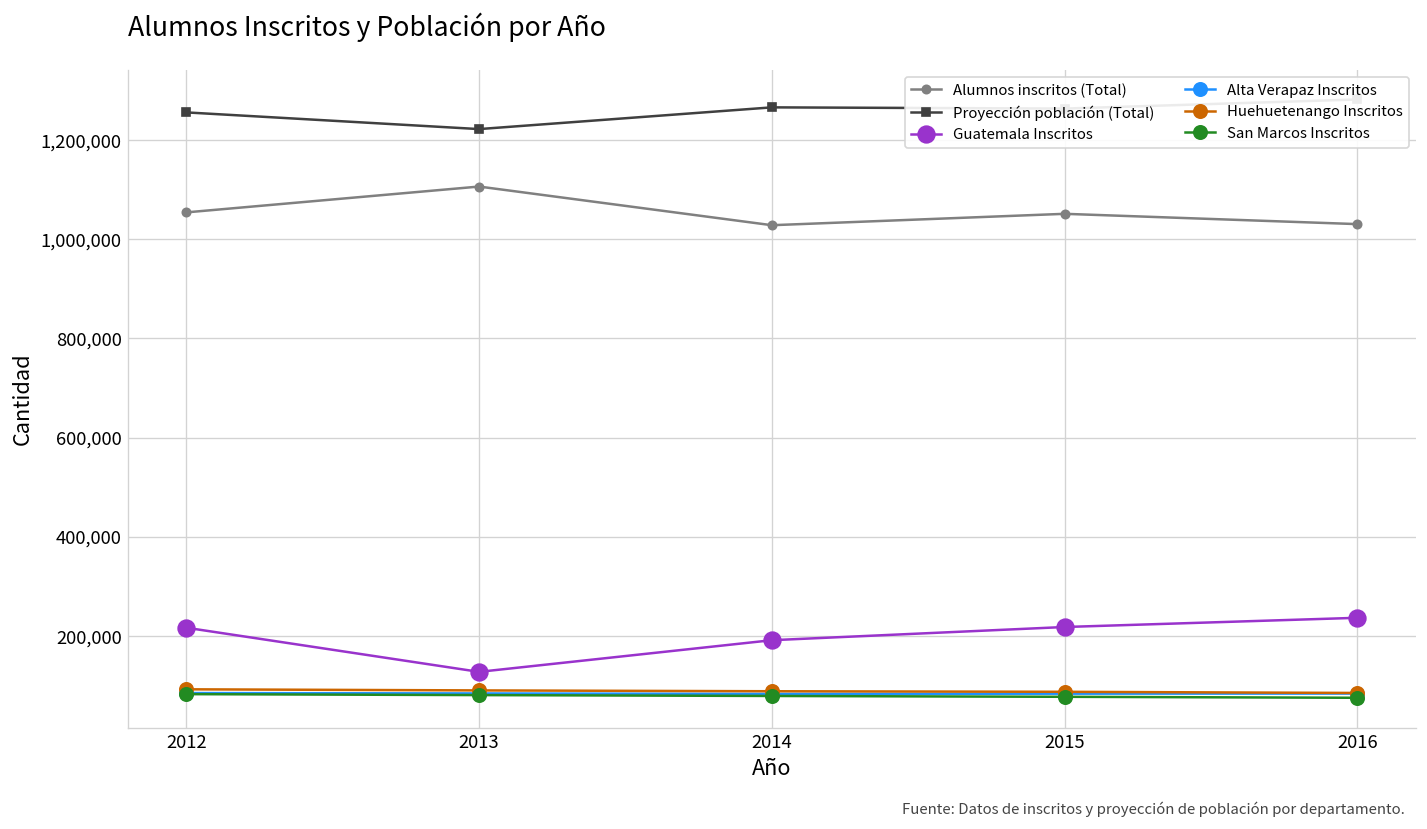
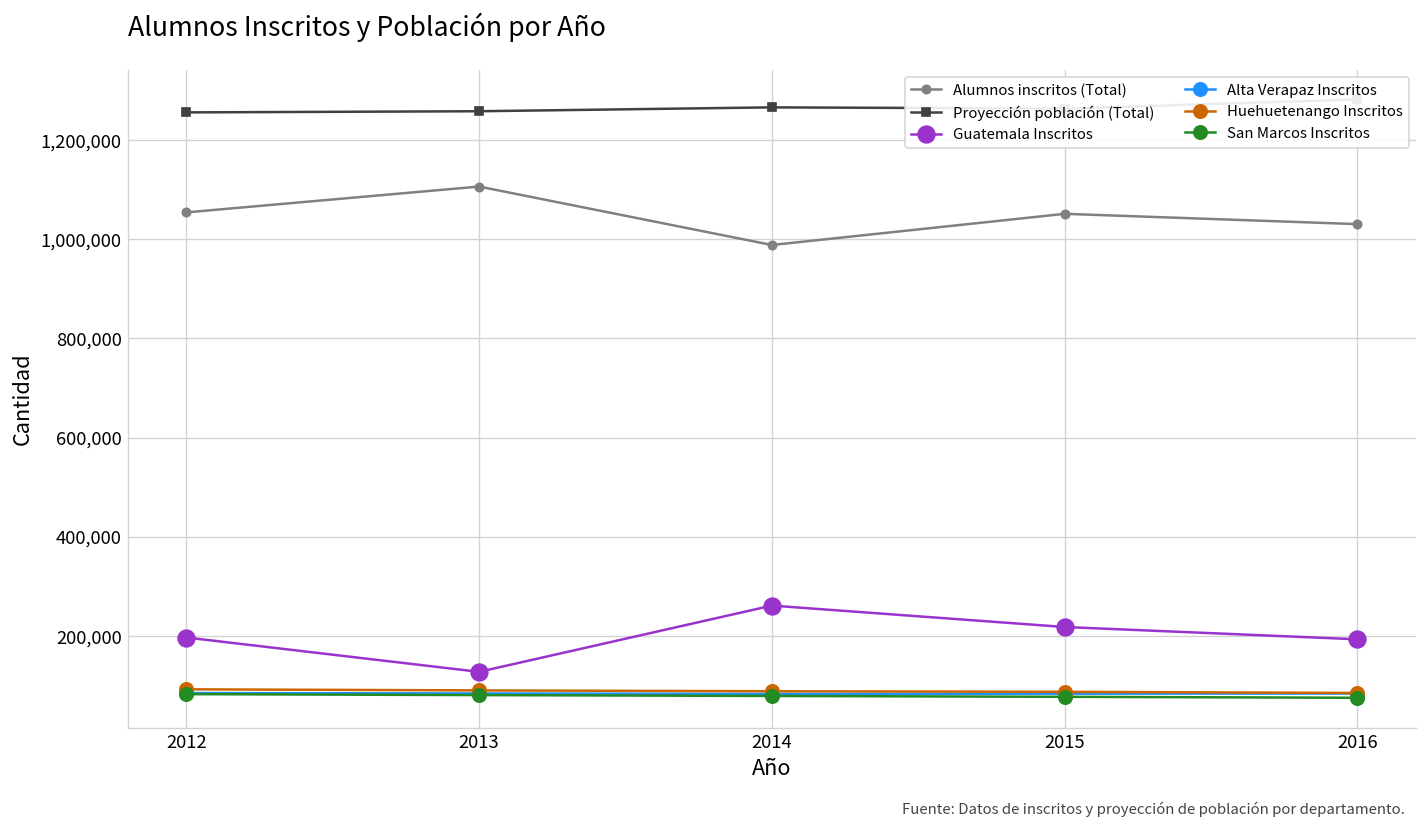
  {
    "Alumnos inscritos (Total)": {
      "2012": "1,050,000",
      "2013": "1,110,000",
-     "2014": "1,030,000",
+     "2014": "990,000",
      "2015": "1,050,000",
      "2016": "1,030,000"
    },
    "Proyección población (Total)": {
      "2012": "1,260,000",
-     "2013": "1,220,000",
+     "2013": "1,260,000",
      "2014": "1,270,000"
    },
    "Guatemala Inscritos": {
-     "2012": "220,000",
+     "2012": "200,000",
      "2013": "130,000",
-     "2014": "190,000",
+     "2014": "260,000",
      "2015": "220,000",
-     "2016": "240,000"
+     "2016": "190,000"
    },
    "Huehuetenango Inscritos": {
      "2012": "90,000"
    },
    "San Marcos Inscritos": {
      "2015": "80,000",
      "2016": "80,000"
    }
  }
